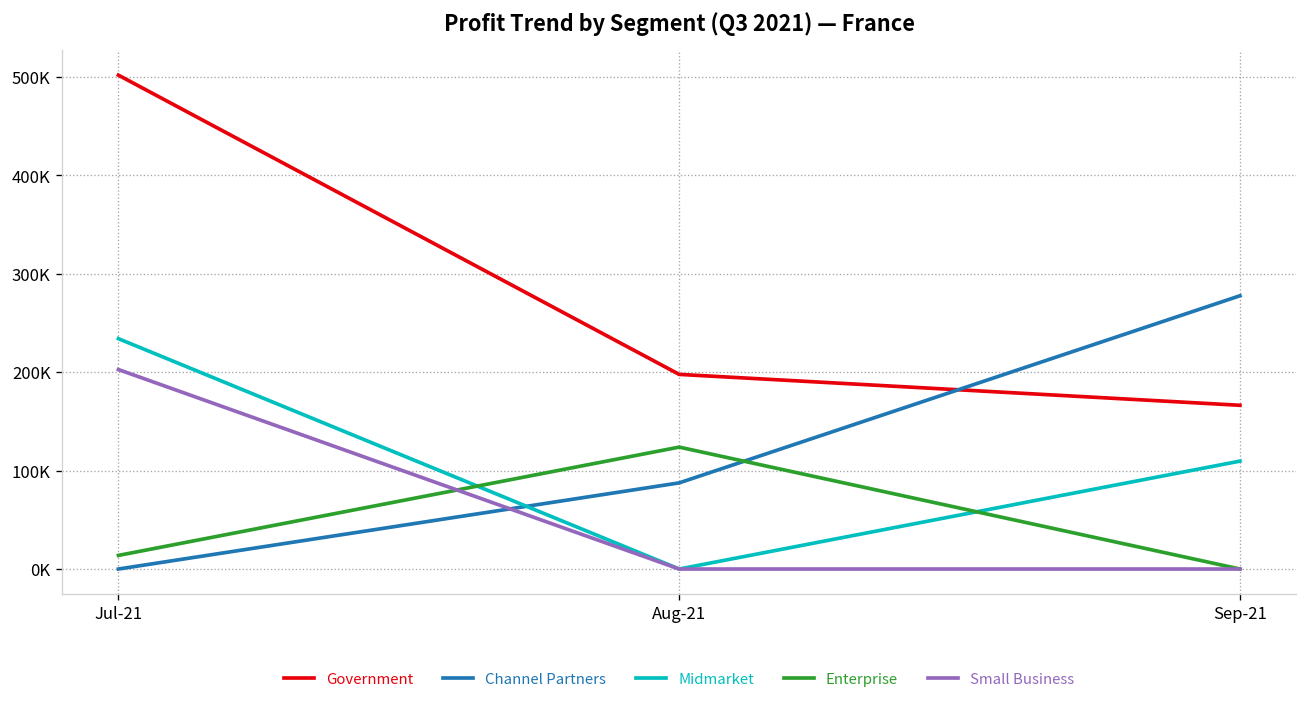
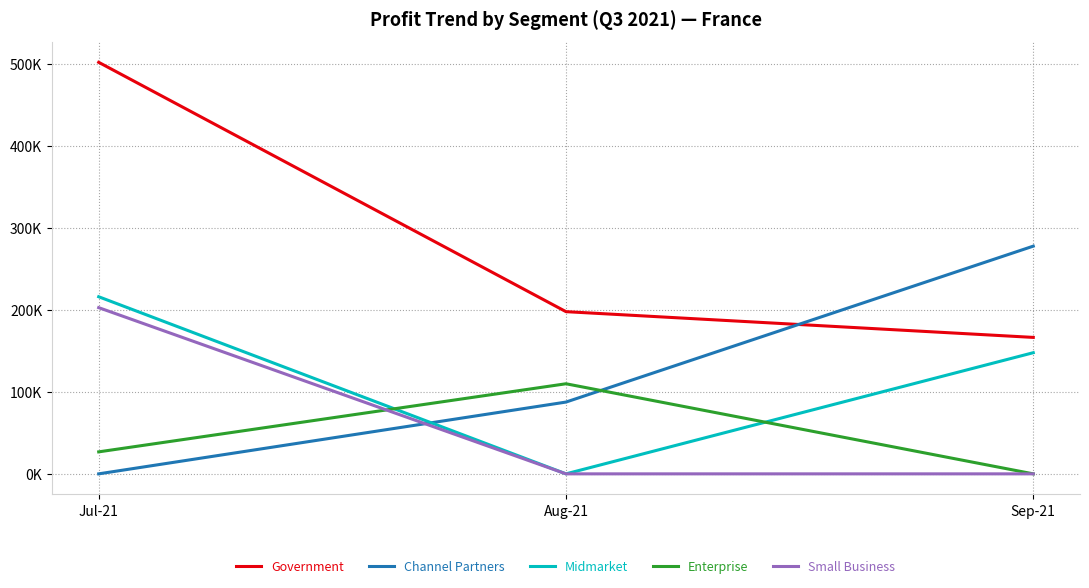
  {
    "Government": {
      "Jul-21": 500000,
      "Aug-21": 200000,
      "Sep-21": 170000
    },
    "Channel Partners": {
      "Jul-21": 0,
      "Aug-21": 90000,
      "Sep-21": 280000
    },
    "Midmarket": {
-     "Jul-21": 230000,
-     "Sep-21": 110000
+     "Jul-21": 220000,
+     "Sep-21": 150000
    },
    "Enterprise": {
-     "Jul-21": 10000,
-     "Aug-21": 120000
+     "Jul-21": 30000,
+     "Aug-21": 110000
    },
    "Small Business": {
      "Jul-21": 200000
    }
  }
